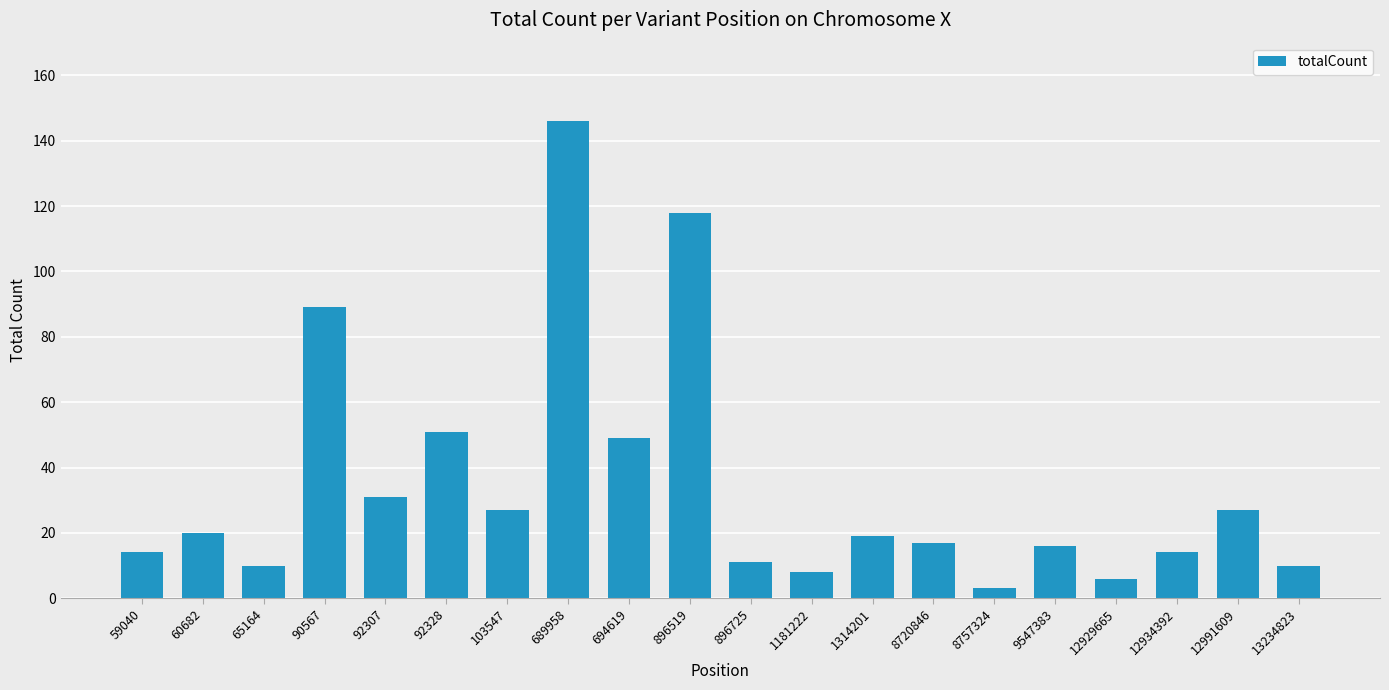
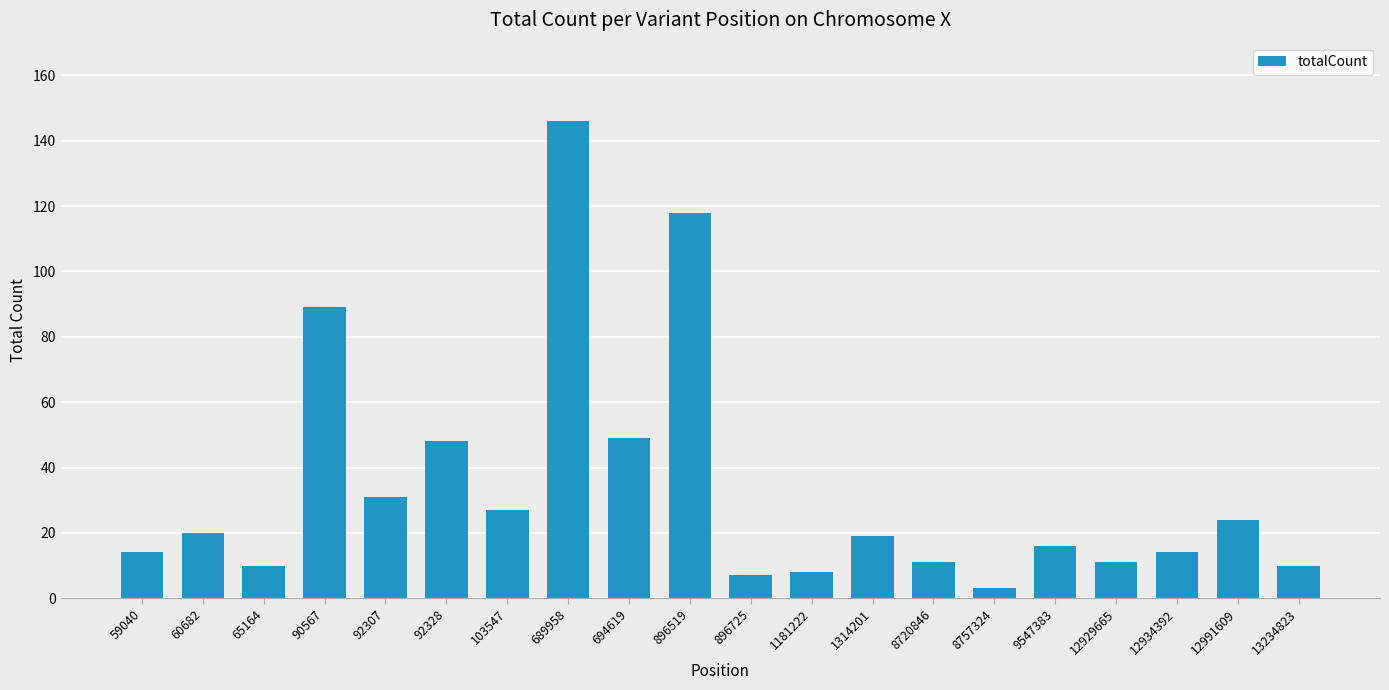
  {
    "59040": 14,
    "60682": 20,
    "65164": 10,
    "90567": 89,
    "92307": 31,
-   "92328": 51,
+   "92328": 48,
    "103547": 27,
    "689958": 146,
    "694619": 49,
    "896519": 118,
-   "896725": 11,
+   "896725": 7,
    "1181222": 8,
    "1314201": 19,
-   "8720846": 17,
+   "8720846": 11,
    "8757324": 3,
    "9547383": 16,
-   "12929665": 6,
+   "12929665": 11,
    "12934392": 14,
-   "12991609": 27,
+   "12991609": 24,
    "13234823": 10
  }
